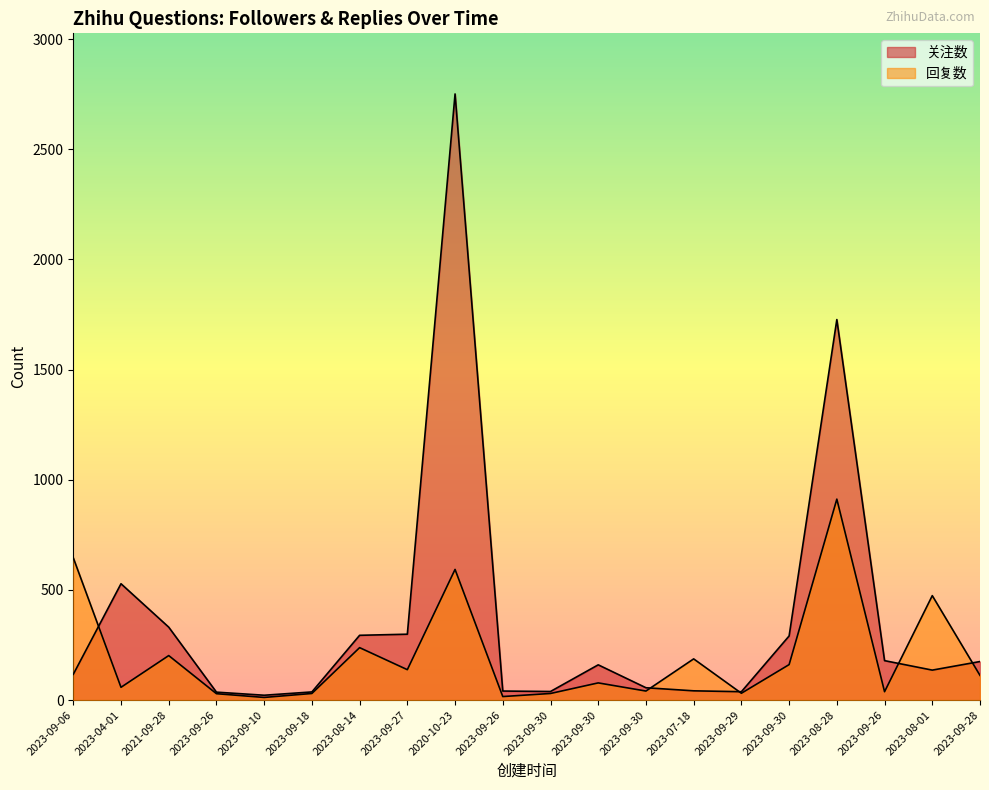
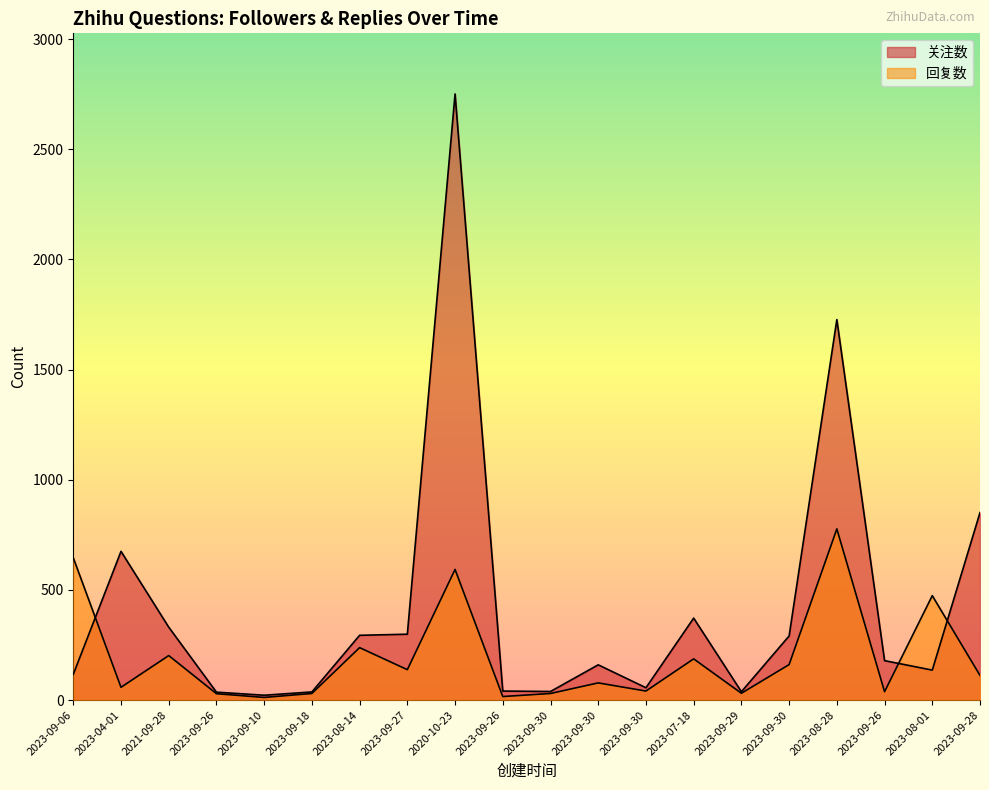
  {
    "关注数": {
      "2023-09-06": 120,
-     "2023-04-01": 530,
+     "2023-04-01": 680,
      "2021-09-28": 330,
      "2023-08-14": 290,
      "2023-09-27": 300,
      "2020-10-23": 2750,
-     "2023-07-18": 40,
+     "2023-07-18": 370,
      "2023-08-28": 1730,
      "2023-08-01": 140,
-     "2023-09-28": 180
+     "2023-09-28": 850
    },
    "回复数": {
      "2023-09-06": 650,
      "2023-04-01": 60,
      "2021-09-28": 200,
      "2023-08-14": 240,
      "2023-09-27": 140,
      "2020-10-23": 590,
      "2023-07-18": 190,
-     "2023-08-28": 910,
+     "2023-08-28": 780,
      "2023-08-01": 470,
      "2023-09-28": 110
    }
  }
